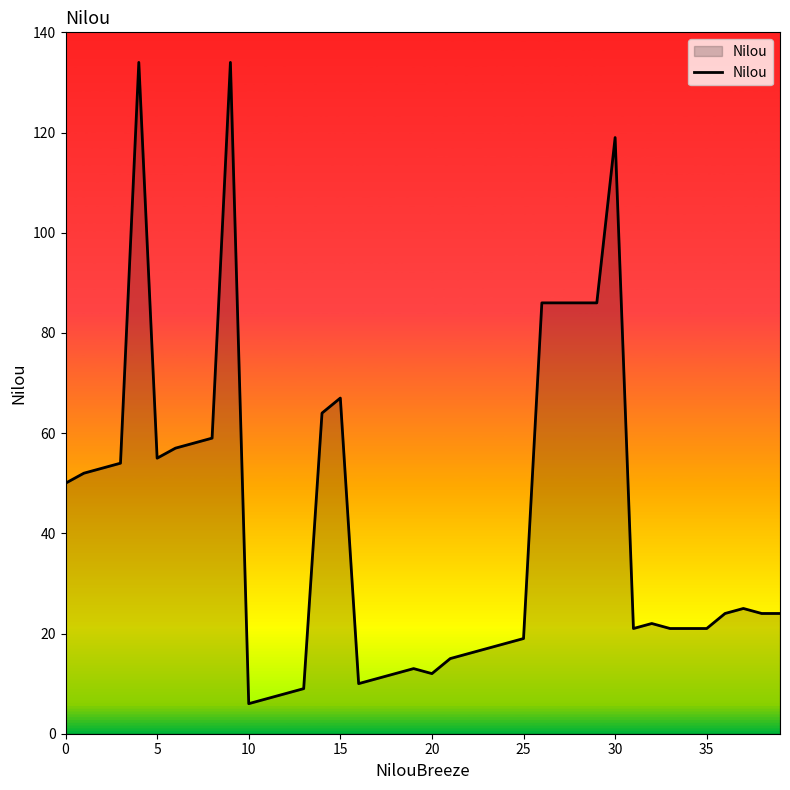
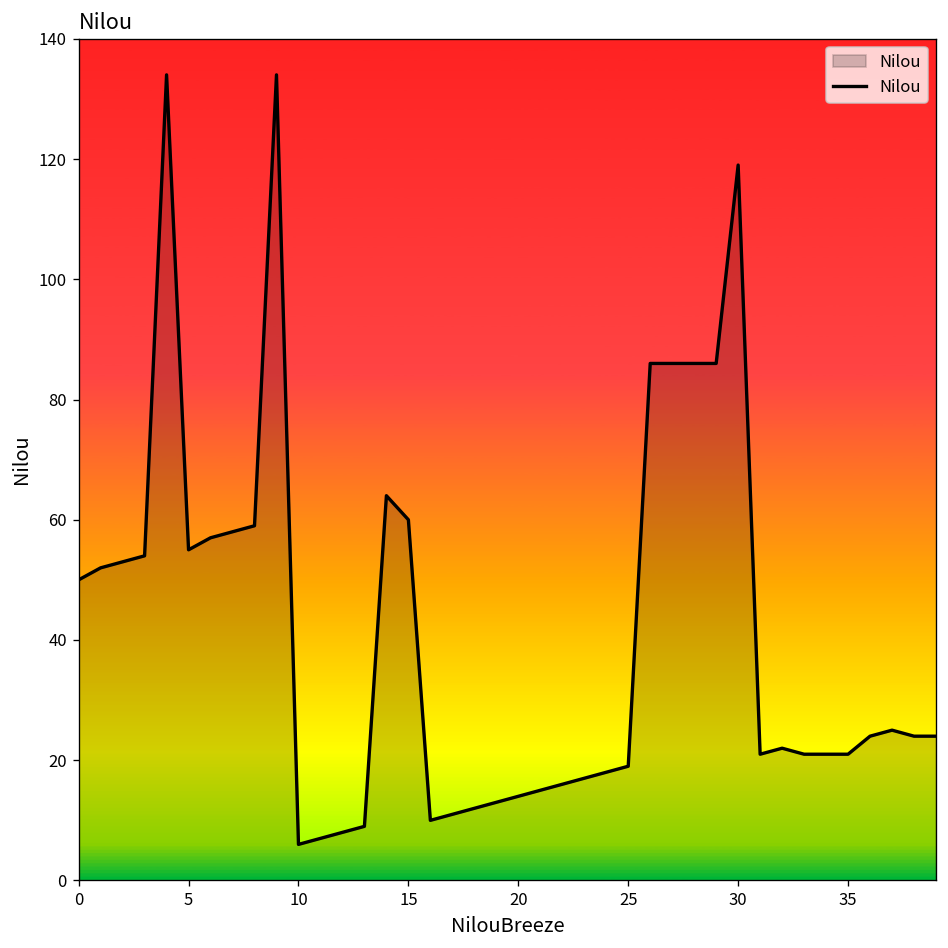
  {
    "0": 50,
    "5": 55,
    "10": 6,
-   "15": 67,
-   "20": 12,
+   "15": 60,
+   "20": 14,
    "25": 19,
    "30": 119,
    "35": 21
  }
